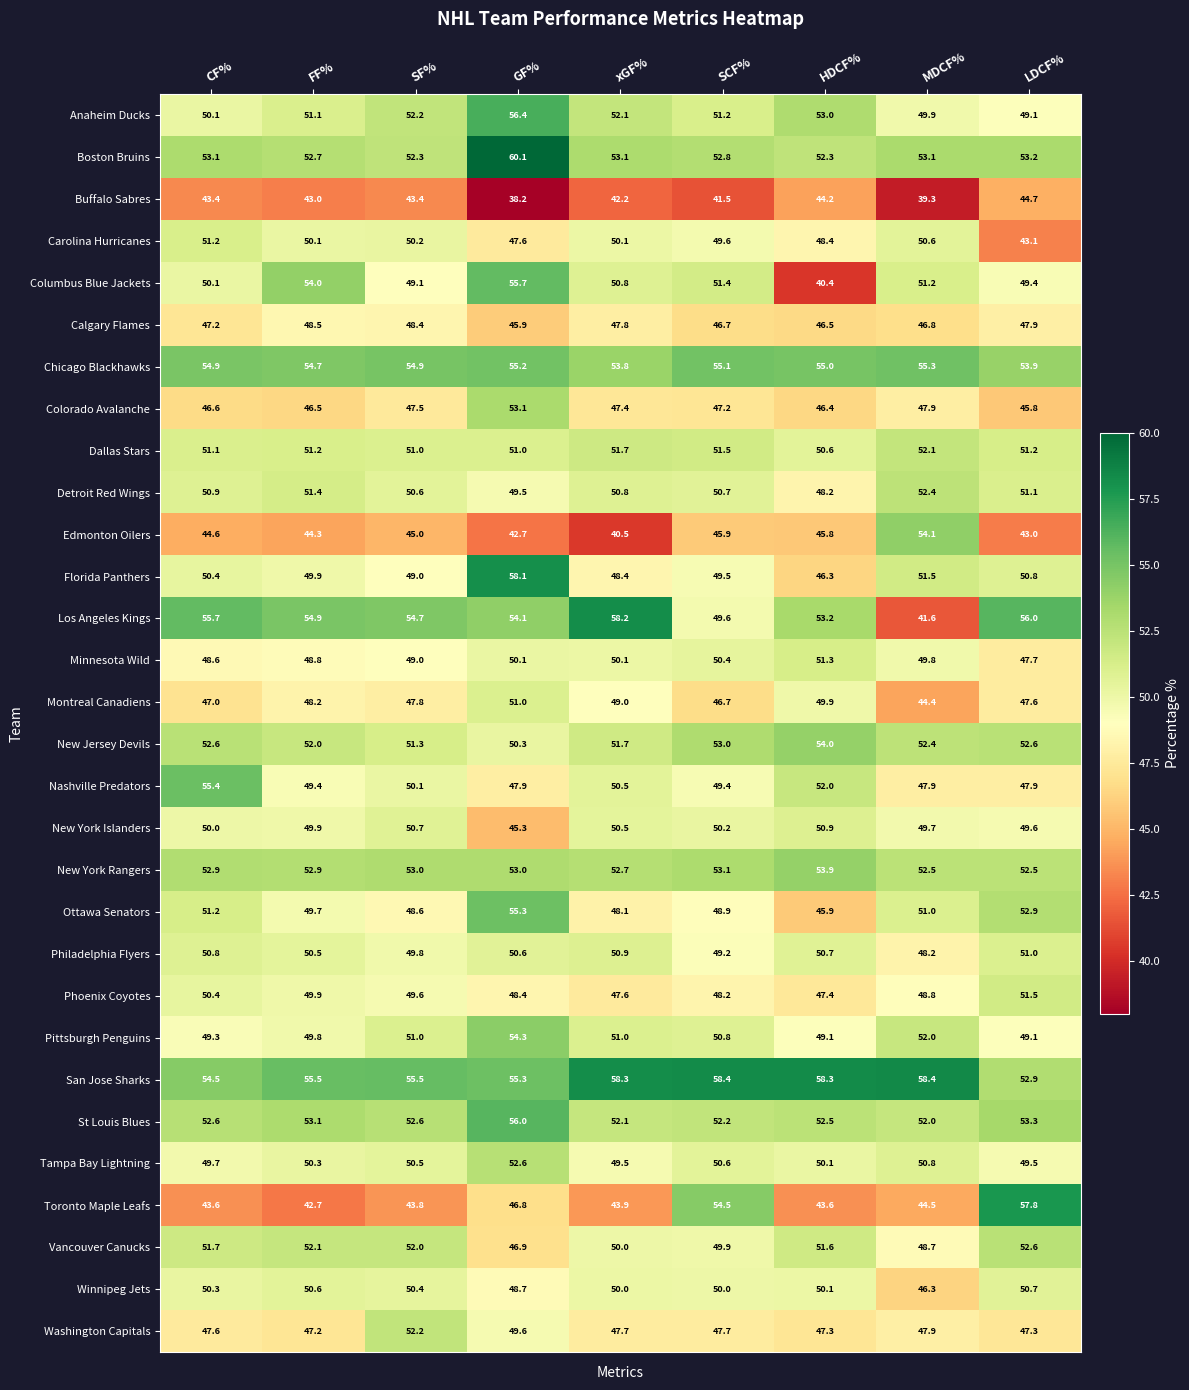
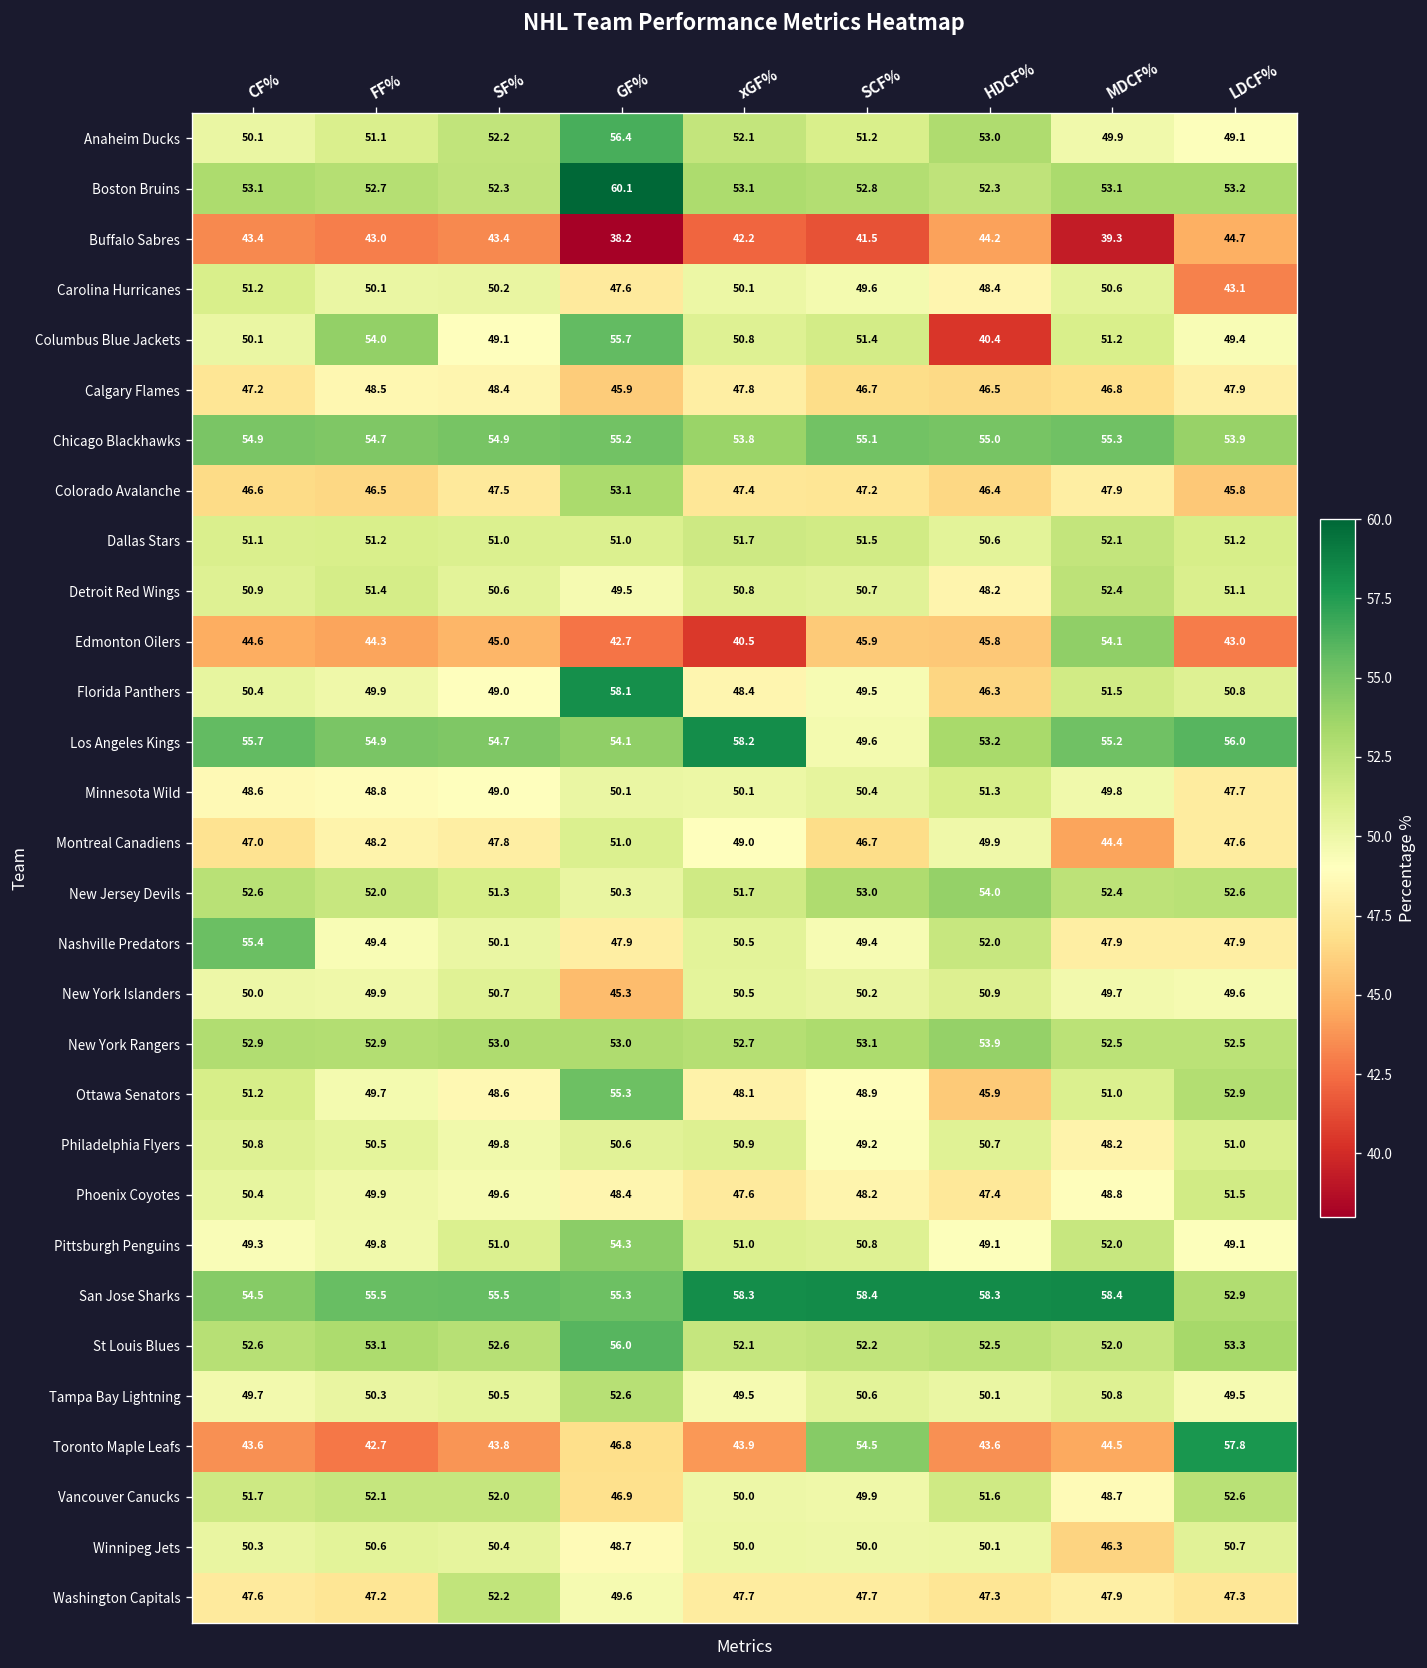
  {
    "Los Angeles Kings": {
      "CF%": 55.7,
      "FF%": 54.9,
      "SF%": 54.7,
      "GF%": 54.1,
      "xGF%": 58.2,
      "SCF%": 49.6,
      "HDCF%": 53.2,
-     "MDCF%": 41.6,
+     "MDCF%": 55.2,
      "LDCF%": 56.0
    }
  }
